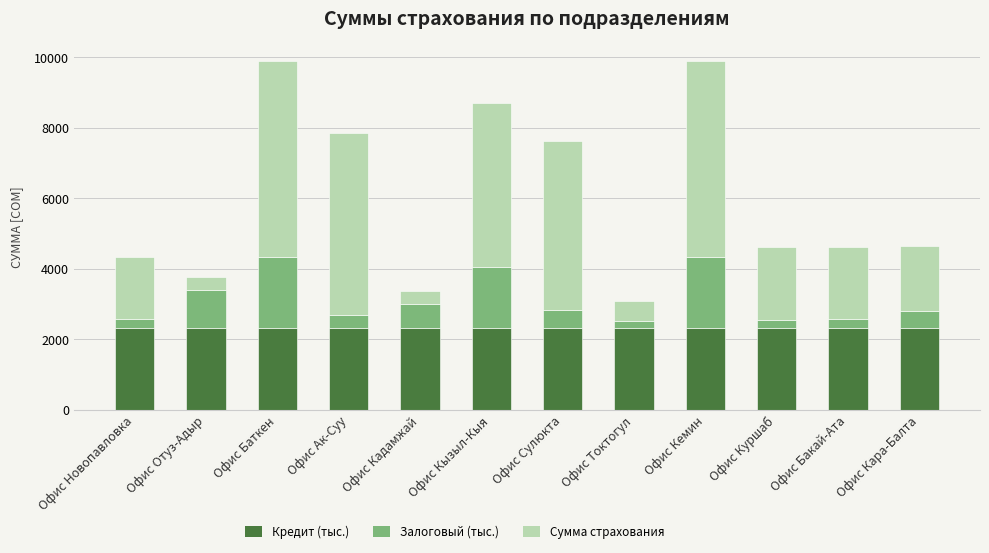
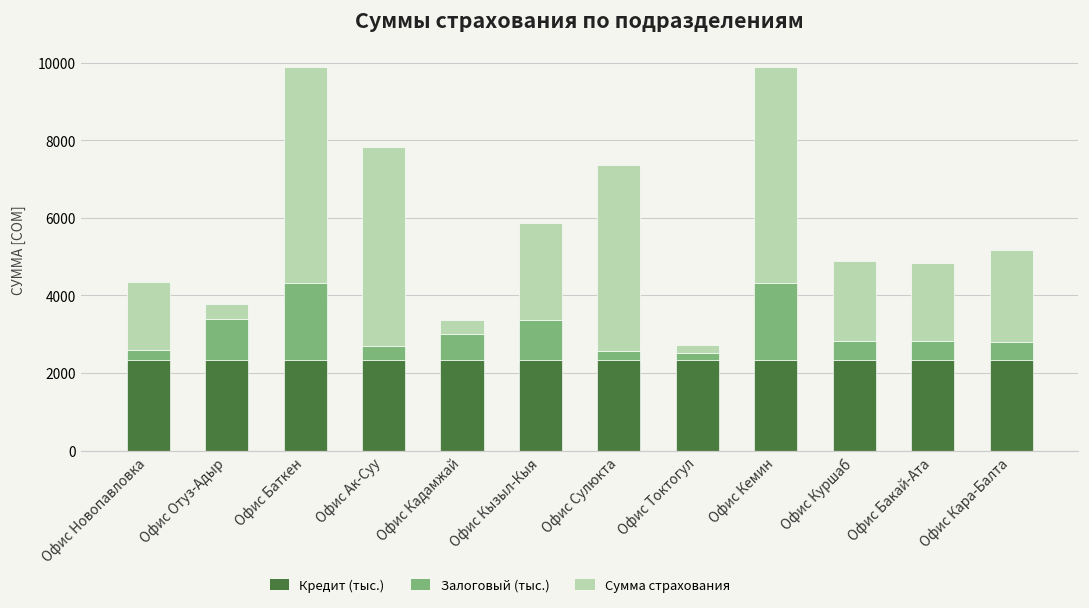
  {
    "Кредит (тыс.)": {
      "Офис Новопавловка": 2300,
      "Офис Отуз-Адыр": 2300,
      "Офис Баткен": 2300,
      "Офис Ак-Суу": 2300,
      "Офис Кадамжай": 2300,
      "Офис Кызыл-Кыя": 2300,
      "Офис Сулюкта": 2300,
      "Офис Токтогул": 2300,
      "Офис Кемин": 2300,
      "Офис Куршаб": 2300,
      "Офис Бакай-Ата": 2300,
      "Офис Кара-Балта": 2300
    },
    "Залоговый (тыс.)": {
      "Офис Новопавловка": 300,
      "Офис Отуз-Адыр": 1100,
      "Офис Баткен": 2000,
      "Офис Ак-Суу": 400,
      "Офис Кадамжай": 700,
-     "Офис Кызыл-Кыя": 1700,
-     "Офис Сулюкта": 500,
+     "Офис Кызыл-Кыя": 1100,
+     "Офис Сулюкта": 200,
      "Офис Токтогул": 200,
      "Офис Кемин": 2000,
-     "Офис Куршаб": 200,
-     "Офис Бакай-Ата": 300,
+     "Офис Куршаб": 500,
+     "Офис Бакай-Ата": 500,
      "Офис Кара-Балта": 500
    },
    "Сумма страхования": {
      "Офис Новопавловка": 1800,
      "Офис Отуз-Адыр": 400,
      "Офис Баткен": 5600,
      "Офис Ак-Суу": 5200,
      "Офис Кадамжай": 400,
-     "Офис Кызыл-Кыя": 4700,
+     "Офис Кызыл-Кыя": 2500,
      "Офис Сулюкта": 4800,
-     "Офис Токтогул": 600,
+     "Офис Токтогул": 200,
      "Офис Кемин": 5600,
      "Офис Куршаб": 2100,
      "Офис Бакай-Ата": 2000,
-     "Офис Кара-Балта": 1800
+     "Офис Кара-Балта": 2400
    }
  }
